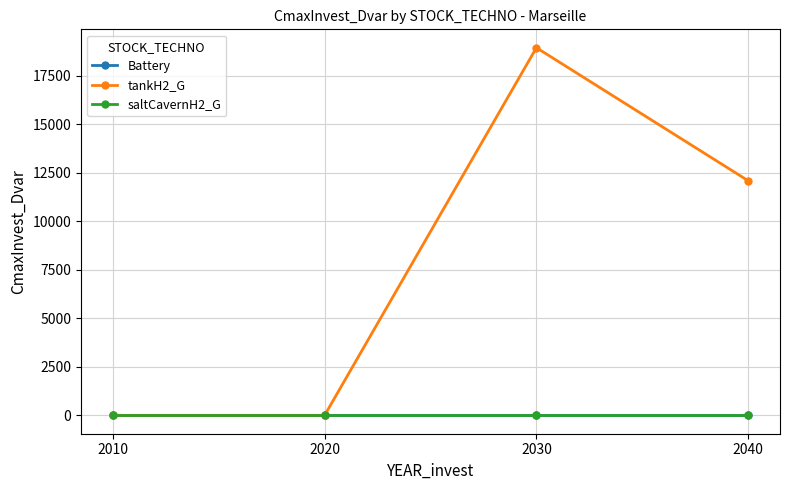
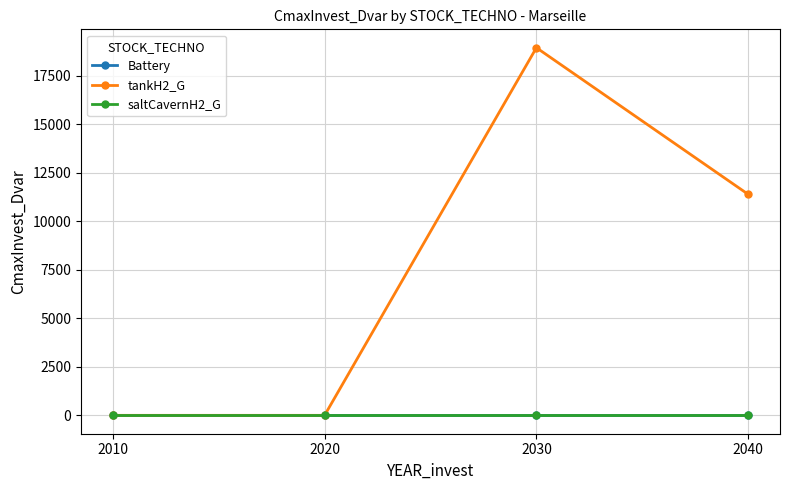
  {
    "saltCavernH2_G": {
      "2030": 0,
      "2040": 0
    },
    "tankH2_G": {
      "2030": 18900,
-     "2040": 12100
+     "2040": 11400
    }
  }
